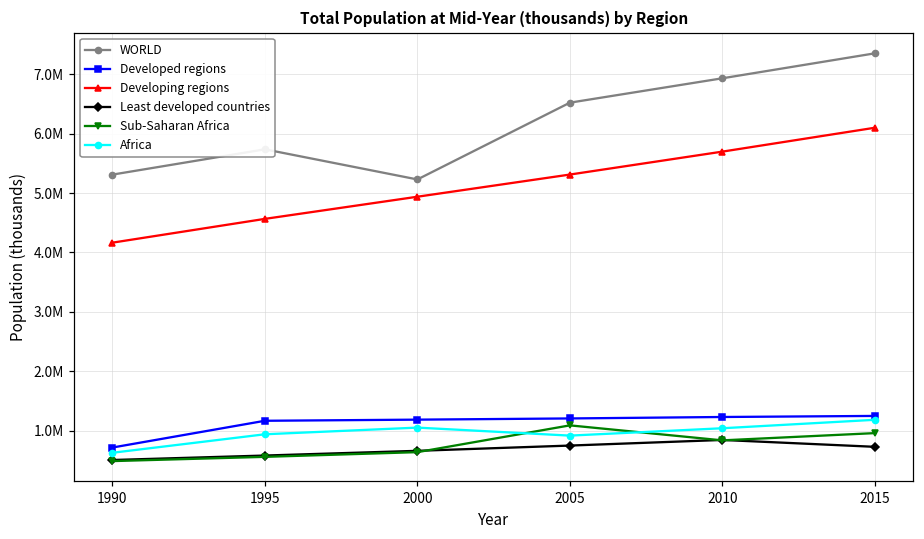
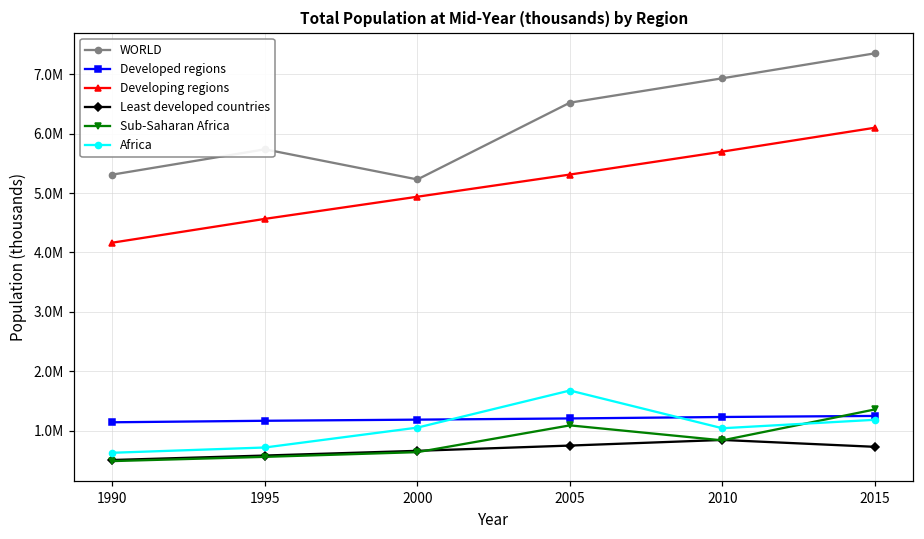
  {
    "WORLD": {
      "1990": 5300000,
      "1995": 5700000,
      "2000": 5200000,
      "2005": 6500000,
      "2010": 6900000,
      "2015": 7300000
    },
    "Developed regions": {
-     "1990": 700000,
+     "1990": 1100000,
      "1995": 1200000,
      "2000": 1200000,
      "2005": 1200000,
      "2010": 1200000,
      "2015": 1300000
    },
    "Developing regions": {
      "1990": 4200000,
      "1995": 4600000,
      "2000": 4900000,
      "2005": 5300000,
      "2010": 5700000,
      "2015": 6100000
    },
    "Least developed countries": {
      "2005": 800000,
      "2015": 700000
    },
    "Sub-Saharan Africa": {
      "2005": 1100000,
-     "2015": 1000000
+     "2015": 1400000
    },
    "Africa": {
      "1990": 600000,
-     "1995": 900000,
+     "1995": 700000,
      "2000": 1100000,
-     "2005": 900000,
+     "2005": 1700000,
      "2010": 1000000,
      "2015": 1200000
    }
  }
